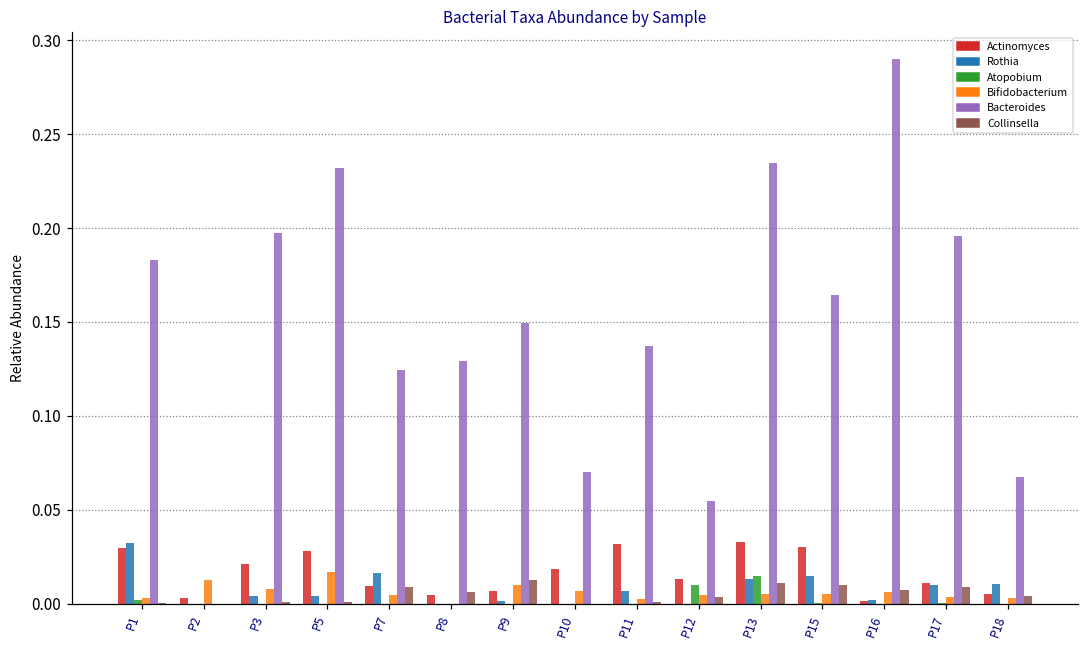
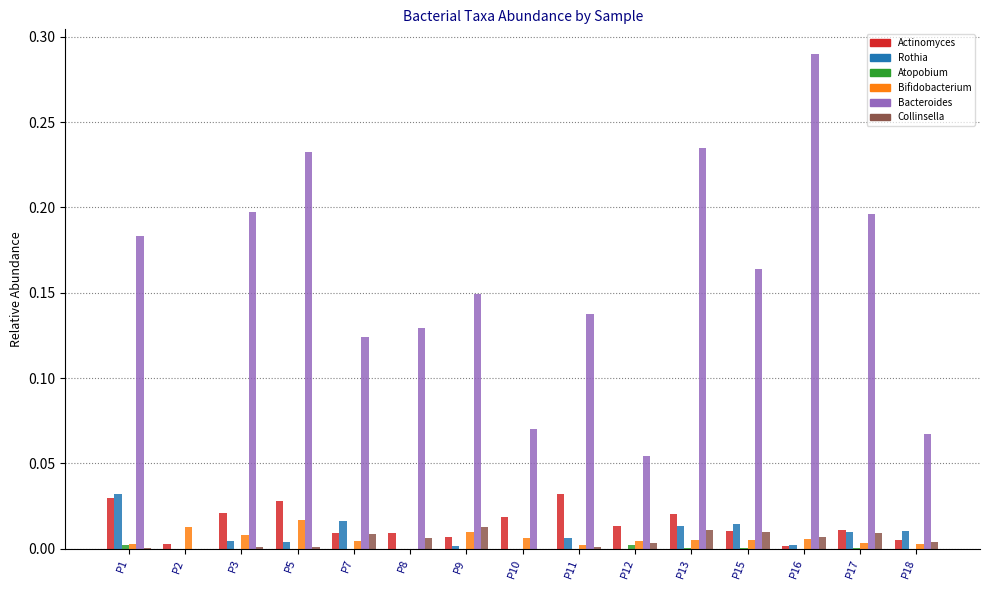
  {
    "Actinomyces": {
      "P1": 0.029,
      "P2": 0.003,
      "P3": 0.021,
      "P5": 0.028,
      "P7": 0.009,
-     "P8": 0.004,
+     "P8": 0.009,
      "P9": 0.007,
      "P10": 0.018,
      "P11": 0.032,
      "P12": 0.013,
-     "P13": 0.033,
-     "P15": 0.030,
+     "P13": 0.020,
+     "P15": 0.010,
      "P17": 0.011,
      "P18": 0.005
    },
    "Rothia": {
      "P1": 0.032,
      "P2": 0.000,
      "P3": 0.004,
      "P5": 0.004,
      "P7": 0.016,
      "P8": 0.000,
      "P10": 0.000,
      "P11": 0.006,
      "P12": 0.000,
      "P13": 0.013,
      "P15": 0.015,
      "P16": 0.002,
      "P17": 0.010,
      "P18": 0.010
    },
    "Atopobium": {
      "P1": 0.002,
      "P2": 0.000,
      "P3": 0.000,
      "P5": 0.000,
      "P7": 0.000,
      "P8": 0.000,
      "P9": 0.000,
      "P10": 0.000,
      "P11": 0.000,
-     "P12": 0.010,
-     "P13": 0.015,
+     "P12": 0.002,
+     "P13": 0.000,
      "P16": 0.000,
      "P18": 0.000
    },
    "Bifidobacterium": {
      "P1": 0.003,
      "P2": 0.013,
      "P3": 0.008,
      "P5": 0.017,
      "P7": 0.005,
      "P8": 0.000,
      "P9": 0.010,
      "P10": 0.006,
      "P11": 0.002,
      "P12": 0.005,
      "P13": 0.005,
      "P15": 0.005,
      "P16": 0.006,
      "P17": 0.003,
      "P18": 0.003
    },
    "Bacteroides": {
      "P1": 0.183,
      "P2": 0.000,
      "P3": 0.198,
      "P5": 0.232,
      "P7": 0.124,
      "P8": 0.129,
      "P9": 0.149,
      "P10": 0.070,
      "P11": 0.137,
      "P12": 0.054,
      "P13": 0.235,
      "P15": 0.164,
      "P16": 0.290,
      "P17": 0.196,
      "P18": 0.067
    },
    "Collinsella": {
      "P2": 0.000,
      "P7": 0.009,
      "P8": 0.006,
      "P9": 0.013,
      "P10": 0.000,
      "P12": 0.004,
      "P13": 0.011,
      "P15": 0.010,
      "P16": 0.007,
      "P17": 0.009,
      "P18": 0.004
    }
  }
